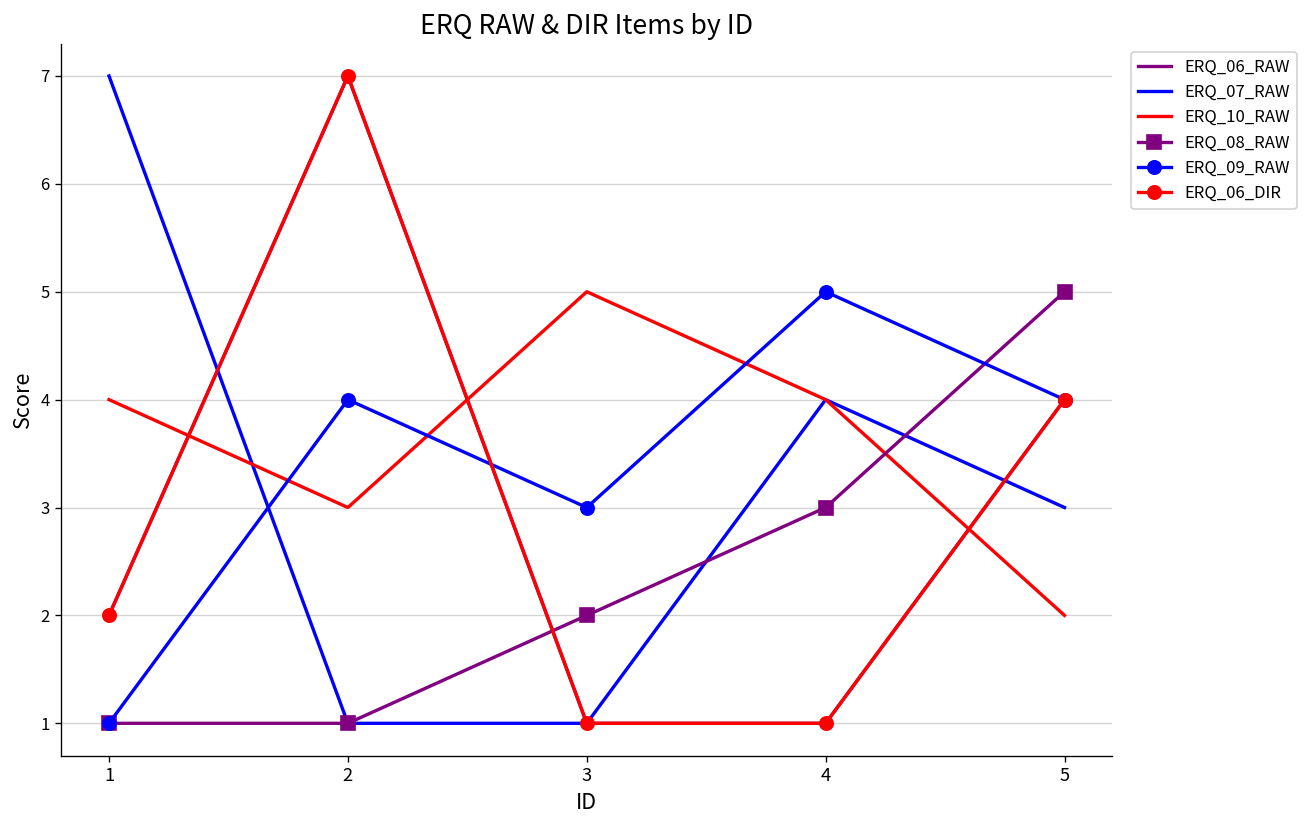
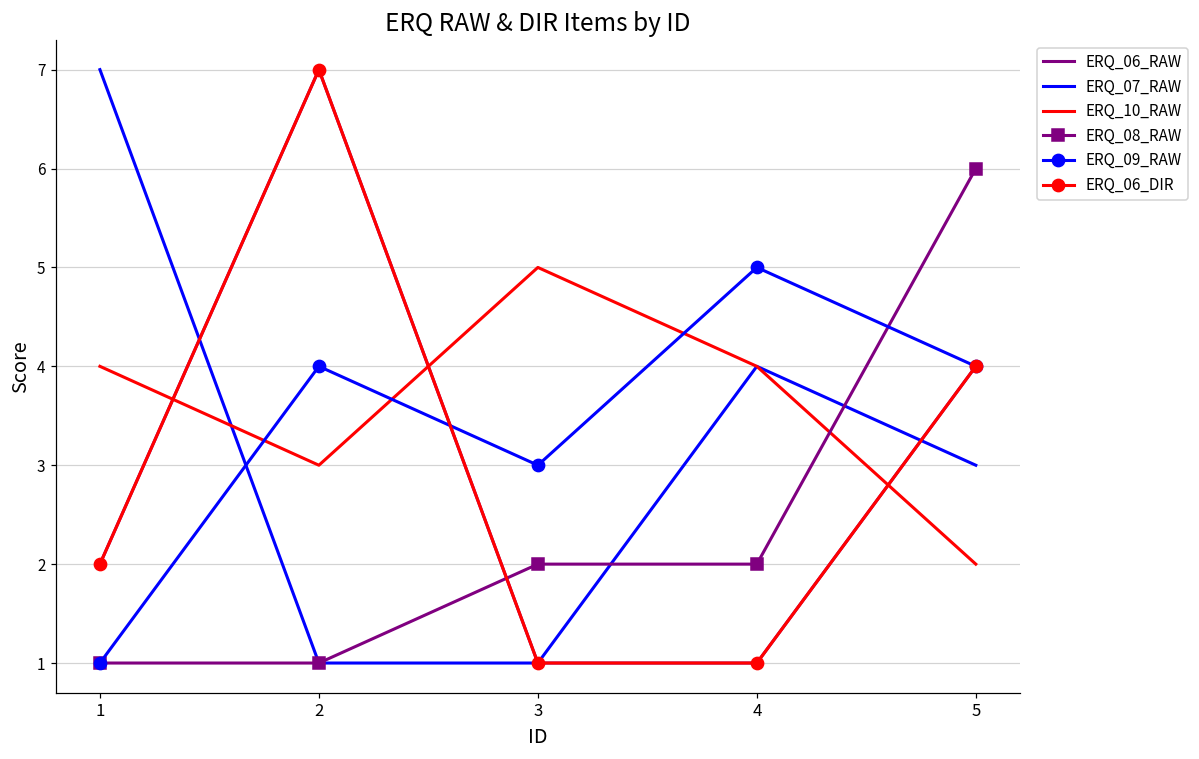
  {
    "ERQ_08_RAW": {
      "3": 2,
-     "4": 3,
-     "5": 5
+     "4": 2,
+     "5": 6
    }
  }
